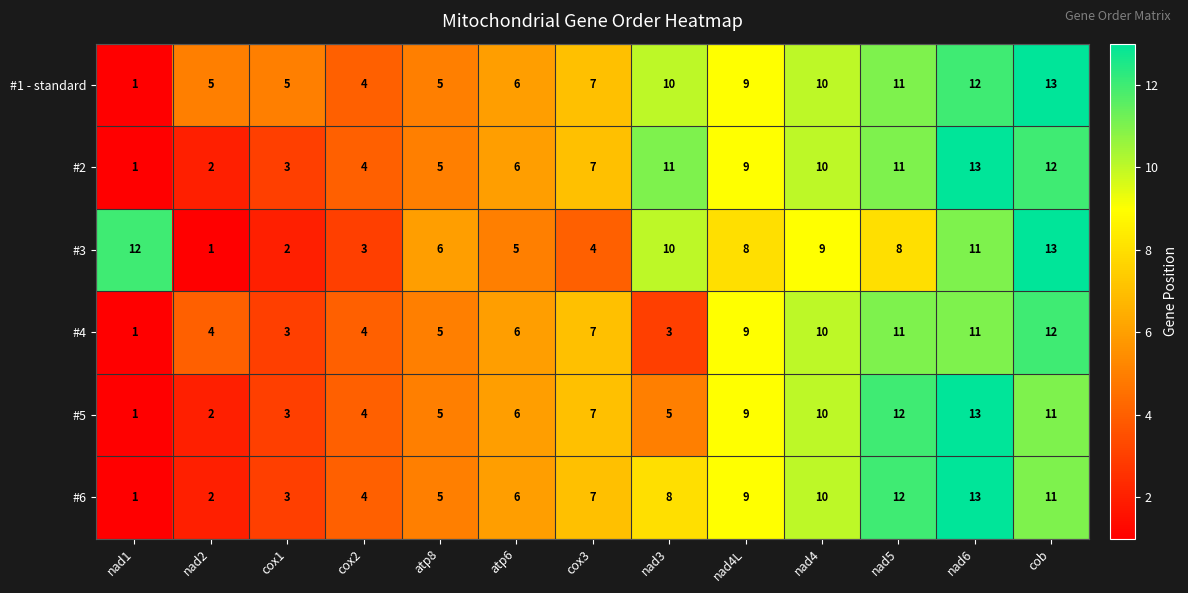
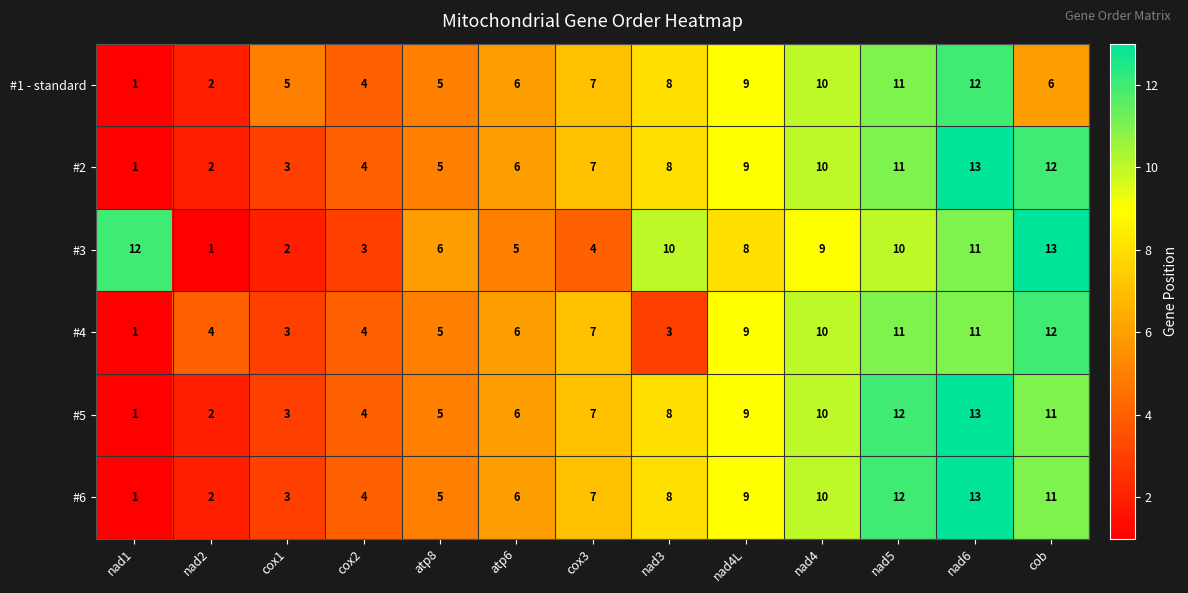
  {
    "#1 - standard": {
      "nad1": 1,
-     "nad2": 5,
+     "nad2": 2,
      "cox1": 5,
      "cox2": 4,
      "atp8": 5,
      "atp6": 6,
      "cox3": 7,
-     "nad3": 10,
+     "nad3": 8,
      "nad4L": 9,
      "nad4": 10,
      "nad5": 11,
      "nad6": 12,
-     "cob": 13
+     "cob": 6
    },
    "#2": {
      "nad1": 1,
      "nad2": 2,
      "cox1": 3,
      "cox2": 4,
      "atp8": 5,
      "atp6": 6,
      "cox3": 7,
-     "nad3": 11,
+     "nad3": 8,
      "nad4L": 9,
      "nad4": 10,
      "nad5": 11,
      "nad6": 13,
      "cob": 12
    },
    "#3": {
      "nad1": 12,
      "nad2": 1,
      "cox1": 2,
      "cox2": 3,
      "atp8": 6,
      "atp6": 5,
      "cox3": 4,
      "nad3": 10,
      "nad4L": 8,
      "nad4": 9,
-     "nad5": 8,
+     "nad5": 10,
      "nad6": 11,
      "cob": 13
    },
    "#4": {
      "nad1": 1,
      "nad2": 4,
      "cox1": 3,
      "cox2": 4,
      "atp8": 5,
      "atp6": 6,
      "cox3": 7,
      "nad3": 3,
      "nad4L": 9,
      "nad4": 10,
      "nad5": 11,
      "nad6": 11,
      "cob": 12
    },
    "#5": {
      "nad1": 1,
      "nad2": 2,
      "cox1": 3,
      "cox2": 4,
      "atp8": 5,
      "atp6": 6,
      "cox3": 7,
-     "nad3": 5,
+     "nad3": 8,
      "nad4L": 9,
      "nad4": 10,
      "nad5": 12,
      "nad6": 13,
      "cob": 11
    },
    "#6": {
      "nad1": 1,
      "nad2": 2,
      "cox1": 3,
      "cox2": 4,
      "atp8": 5,
      "atp6": 6,
      "cox3": 7,
      "nad3": 8,
      "nad4L": 9,
      "nad4": 10,
      "nad5": 12,
      "nad6": 13,
      "cob": 11
    }
  }
